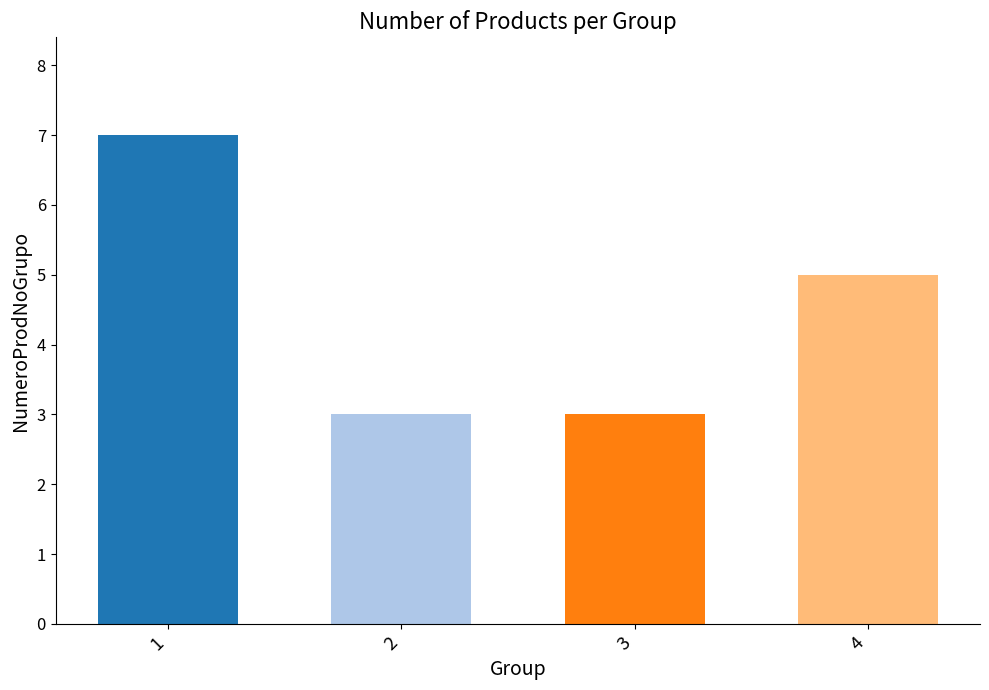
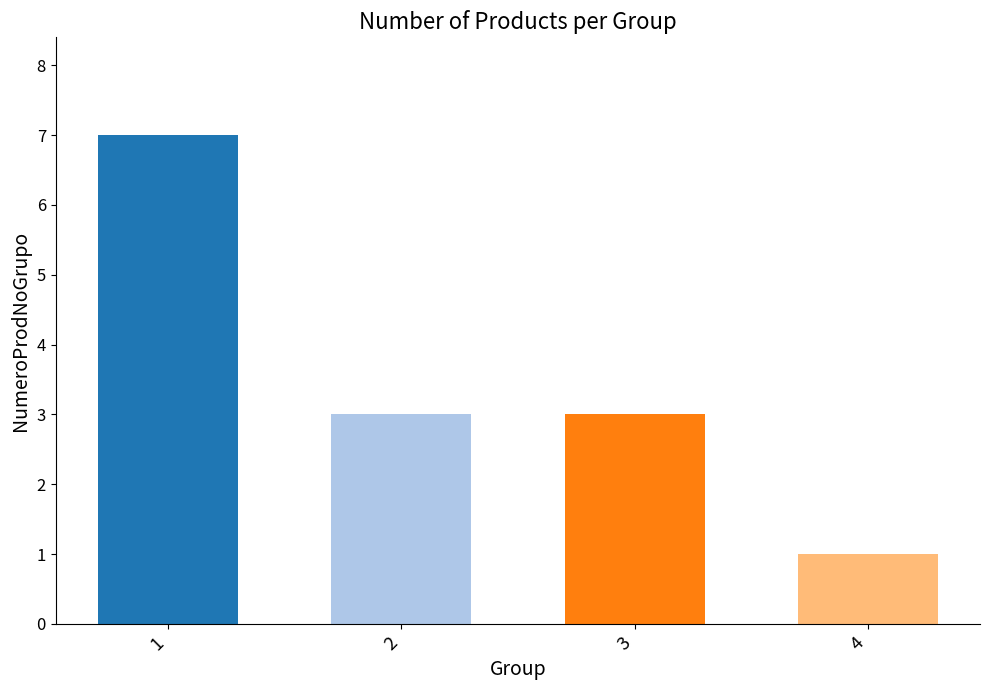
  {
    "1": 7,
    "2": 3,
    "3": 3,
-   "4": 5
+   "4": 1
  }
